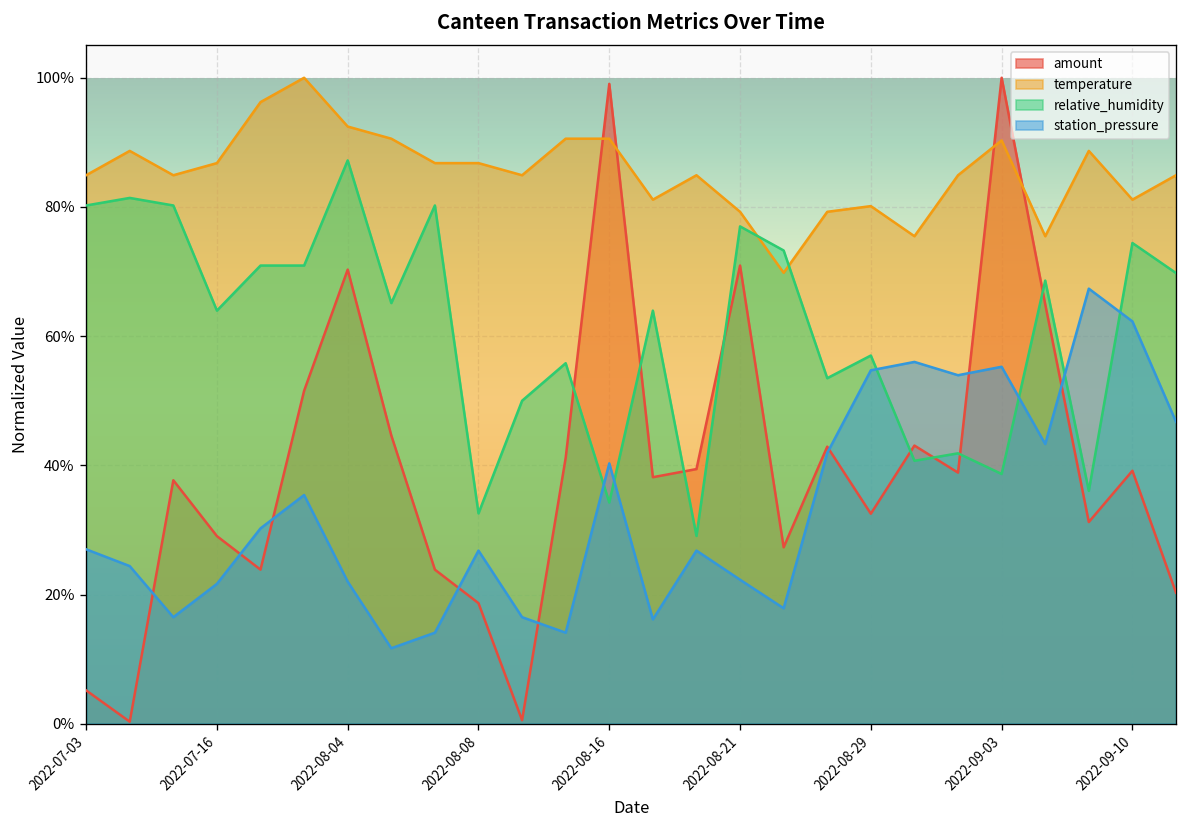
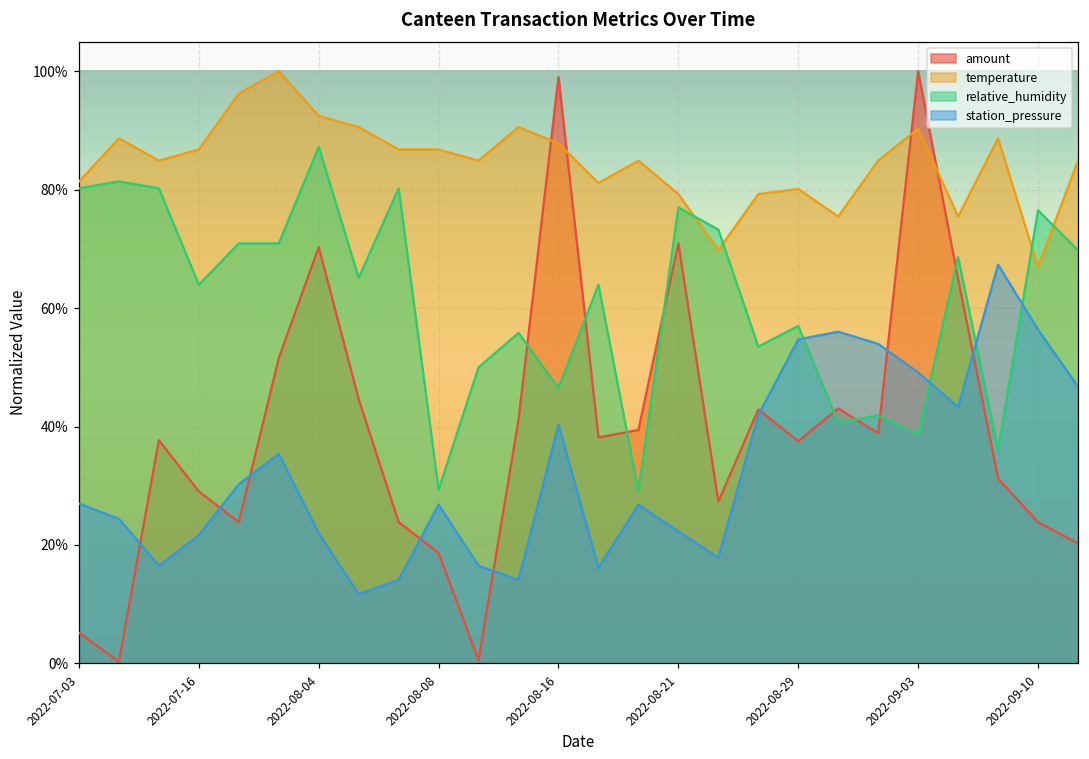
  {
    "amount": {
      "2022-07-03": "5%",
      "2022-07-16": "29%",
      "2022-08-04": "70%",
      "2022-08-08": "19%",
      "2022-08-16": "99%",
      "2022-08-21": "71%",
-     "2022-08-29": "33%",
+     "2022-08-29": "38%",
      "2022-09-03": "100%",
-     "2022-09-10": "39%"
+     "2022-09-10": "24%"
    },
    "temperature": {
-     "2022-07-03": "85%",
+     "2022-07-03": "81%",
      "2022-07-16": "87%",
      "2022-08-04": "92%",
      "2022-08-08": "87%",
-     "2022-08-16": "91%",
+     "2022-08-16": "88%",
      "2022-08-21": "79%",
      "2022-08-29": "80%",
      "2022-09-03": "90%",
-     "2022-09-10": "81%"
+     "2022-09-10": "67%"
    },
    "relative_humidity": {
      "2022-07-03": "80%",
      "2022-07-16": "64%",
      "2022-08-04": "87%",
-     "2022-08-08": "33%",
-     "2022-08-16": "34%",
+     "2022-08-08": "29%",
+     "2022-08-16": "47%",
      "2022-08-21": "77%",
      "2022-08-29": "57%",
      "2022-09-03": "39%",
-     "2022-09-10": "74%"
+     "2022-09-10": "77%"
    },
    "station_pressure": {
      "2022-07-03": "27%",
      "2022-07-16": "22%",
      "2022-08-04": "22%",
      "2022-08-08": "27%",
      "2022-08-16": "40%",
      "2022-08-21": "22%",
      "2022-08-29": "55%",
-     "2022-09-03": "55%",
-     "2022-09-10": "62%"
+     "2022-09-03": "49%",
+     "2022-09-10": "56%"
    }
  }
